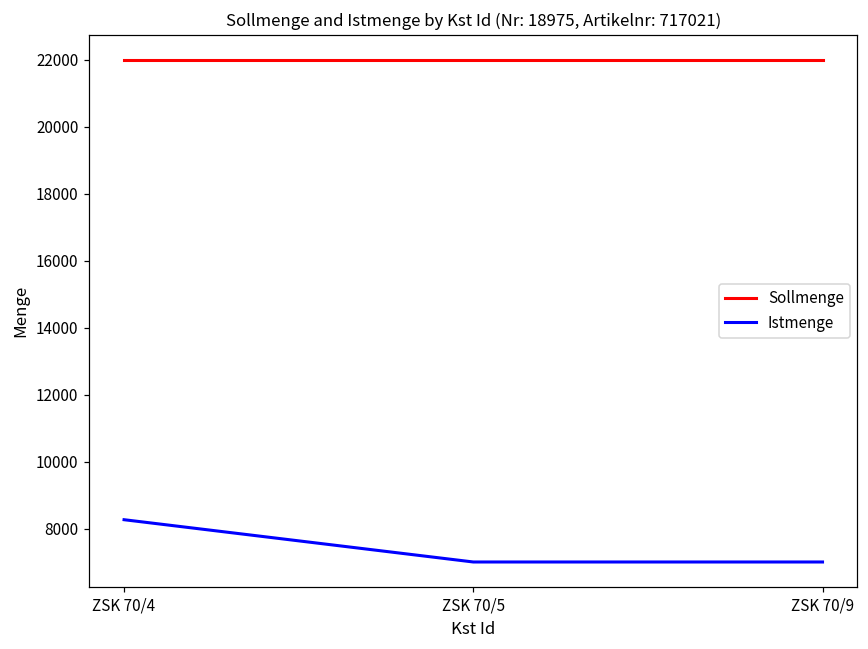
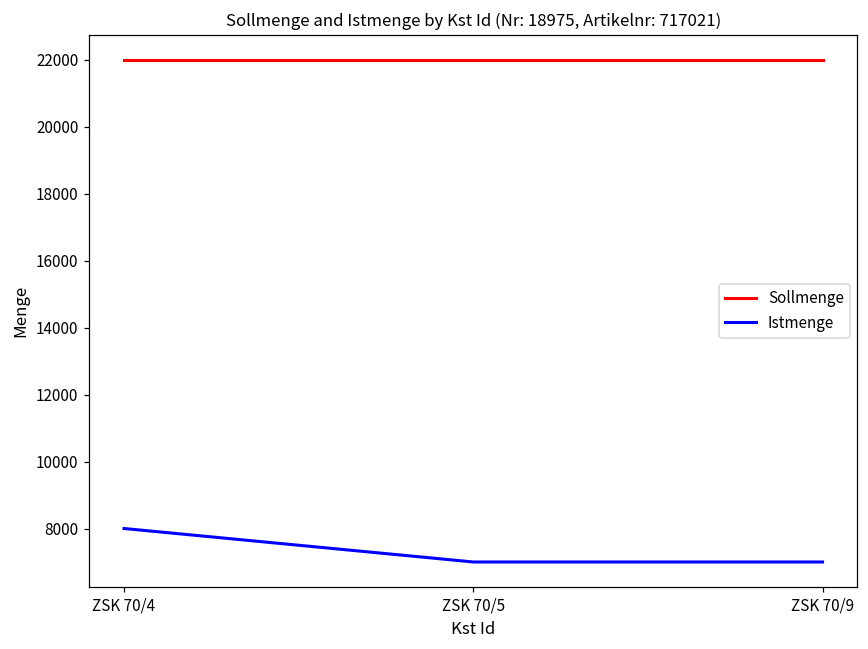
  {
    "Sollmenge": {
      "ZSK 70/4": 22000,
      "ZSK 70/5": 22000,
      "ZSK 70/9": 22000
    },
    "Istmenge": {
-     "ZSK 70/4": 8300,
+     "ZSK 70/4": 8000,
      "ZSK 70/5": 7000,
      "ZSK 70/9": 7000
    }
  }
